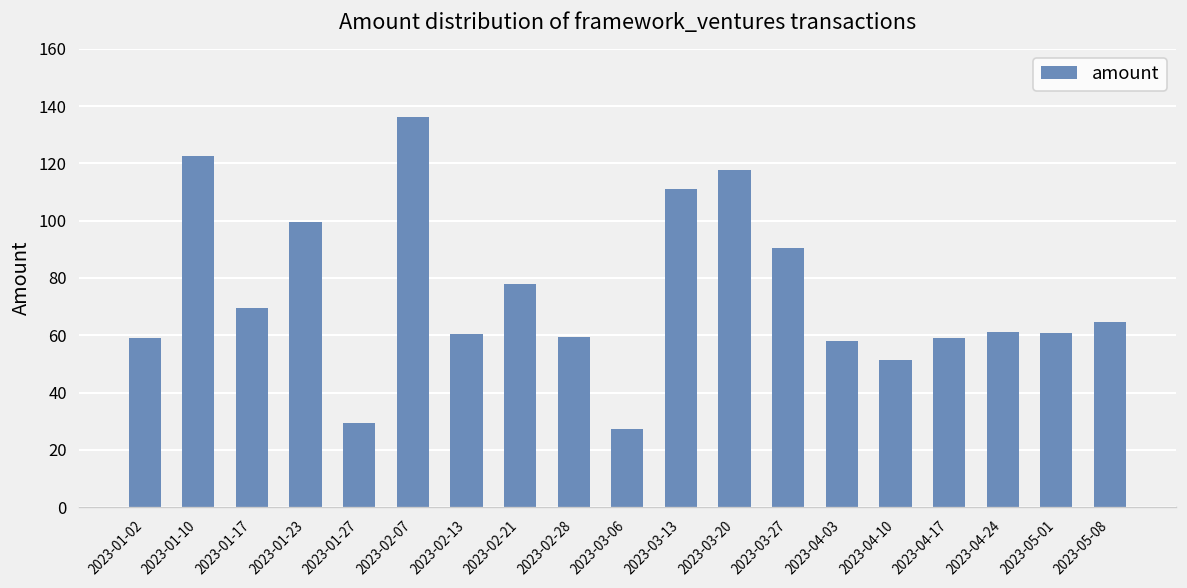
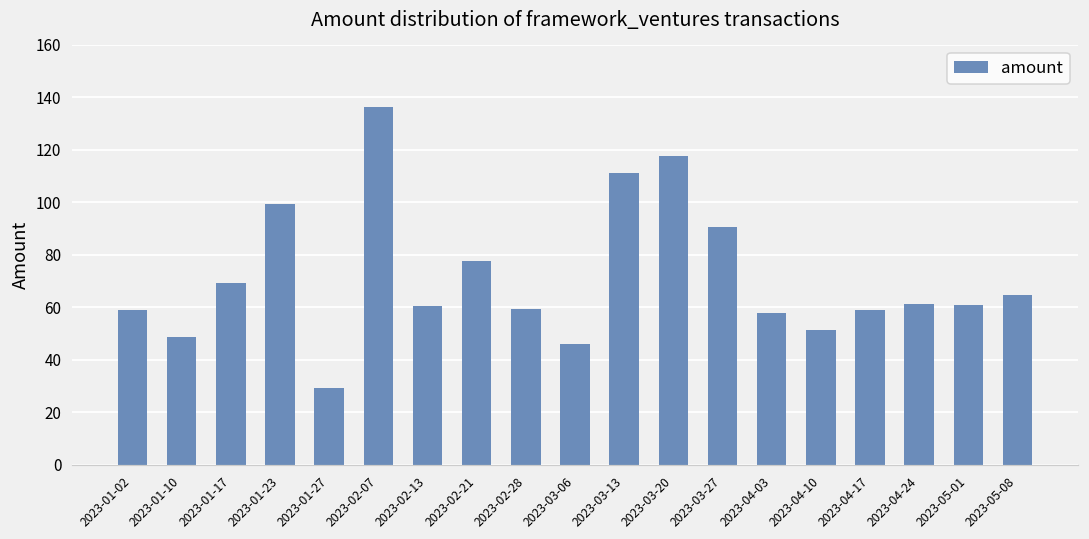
  {
    "2023-01-02": 59,
-   "2023-01-10": 123,
+   "2023-01-10": 49,
    "2023-01-17": 69,
    "2023-01-23": 99,
    "2023-01-27": 29,
    "2023-02-07": 136,
    "2023-02-13": 60,
    "2023-02-21": 78,
    "2023-02-28": 59,
-   "2023-03-06": 27,
+   "2023-03-06": 46,
    "2023-03-13": 111,
    "2023-03-20": 118,
    "2023-03-27": 90,
    "2023-04-03": 58,
    "2023-04-10": 52,
    "2023-04-17": 59,
    "2023-04-24": 61,
    "2023-05-01": 61,
    "2023-05-08": 65
  }
